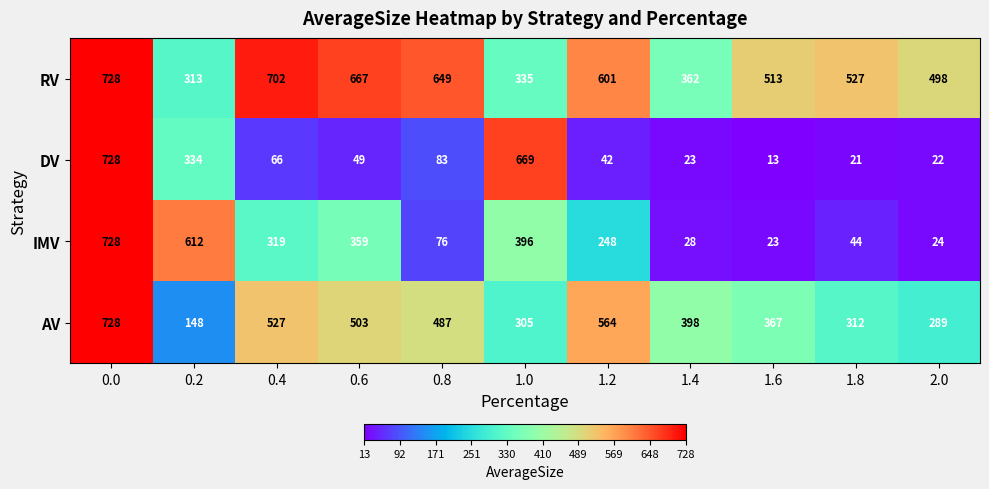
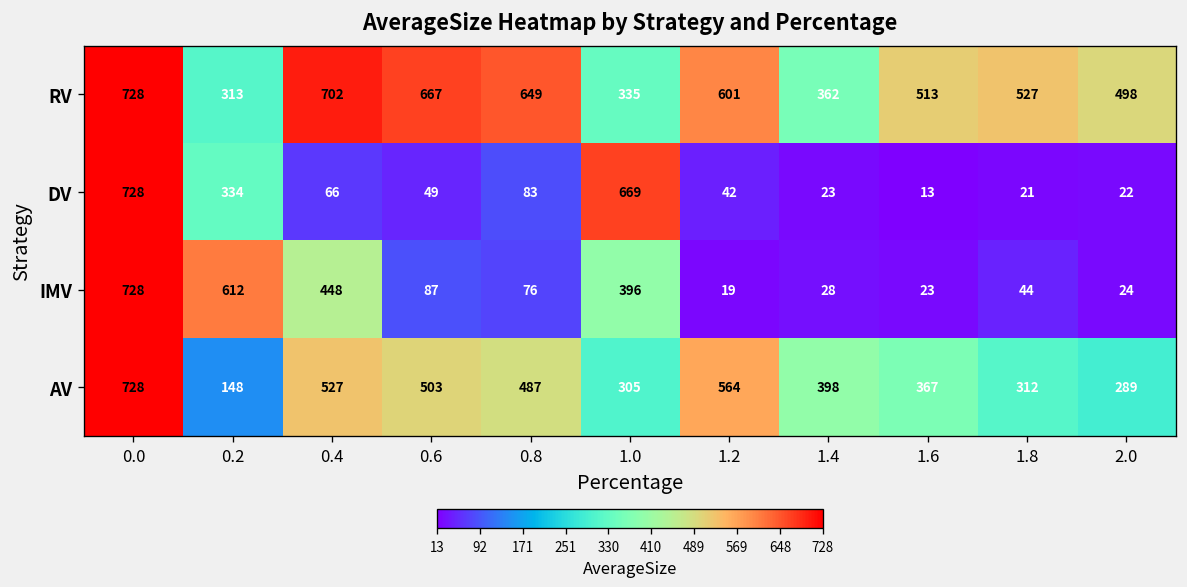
  {
    "RV": {
      "0.0": 728,
      "0.2": 313,
      "0.4": 702,
      "0.6": 667,
      "0.8": 649,
      "1.0": 335,
      "1.2": 601,
      "1.4": 362,
      "1.6": 513,
      "1.8": 527,
      "2.0": 498
    },
    "DV": {
      "0.0": 728,
      "0.2": 334,
      "0.4": 66,
      "0.6": 49,
      "0.8": 83,
      "1.0": 669,
      "1.2": 42,
      "1.4": 23,
      "1.6": 13,
      "1.8": 21,
      "2.0": 22
    },
    "IMV": {
      "0.0": 728,
      "0.2": 612,
-     "0.4": 319,
-     "0.6": 359,
+     "0.4": 448,
+     "0.6": 87,
      "0.8": 76,
      "1.0": 396,
-     "1.2": 248,
+     "1.2": 19,
      "1.4": 28,
      "1.6": 23,
      "1.8": 44,
      "2.0": 24
    },
    "AV": {
      "0.0": 728,
      "0.2": 148,
      "0.4": 527,
      "0.6": 503,
      "0.8": 487,
      "1.0": 305,
      "1.2": 564,
      "1.4": 398,
      "1.6": 367,
      "1.8": 312,
      "2.0": 289
    }
  }
